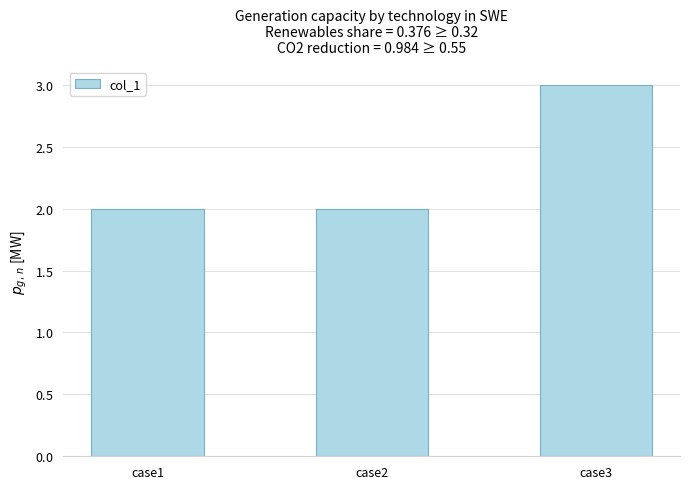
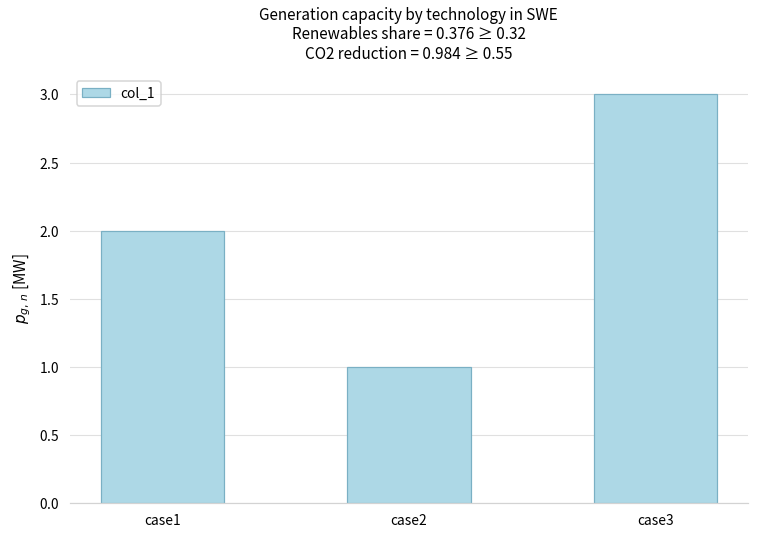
  {
    "case1": 2,
-   "case2": 2,
+   "case2": 1,
    "case3": 3
  }
